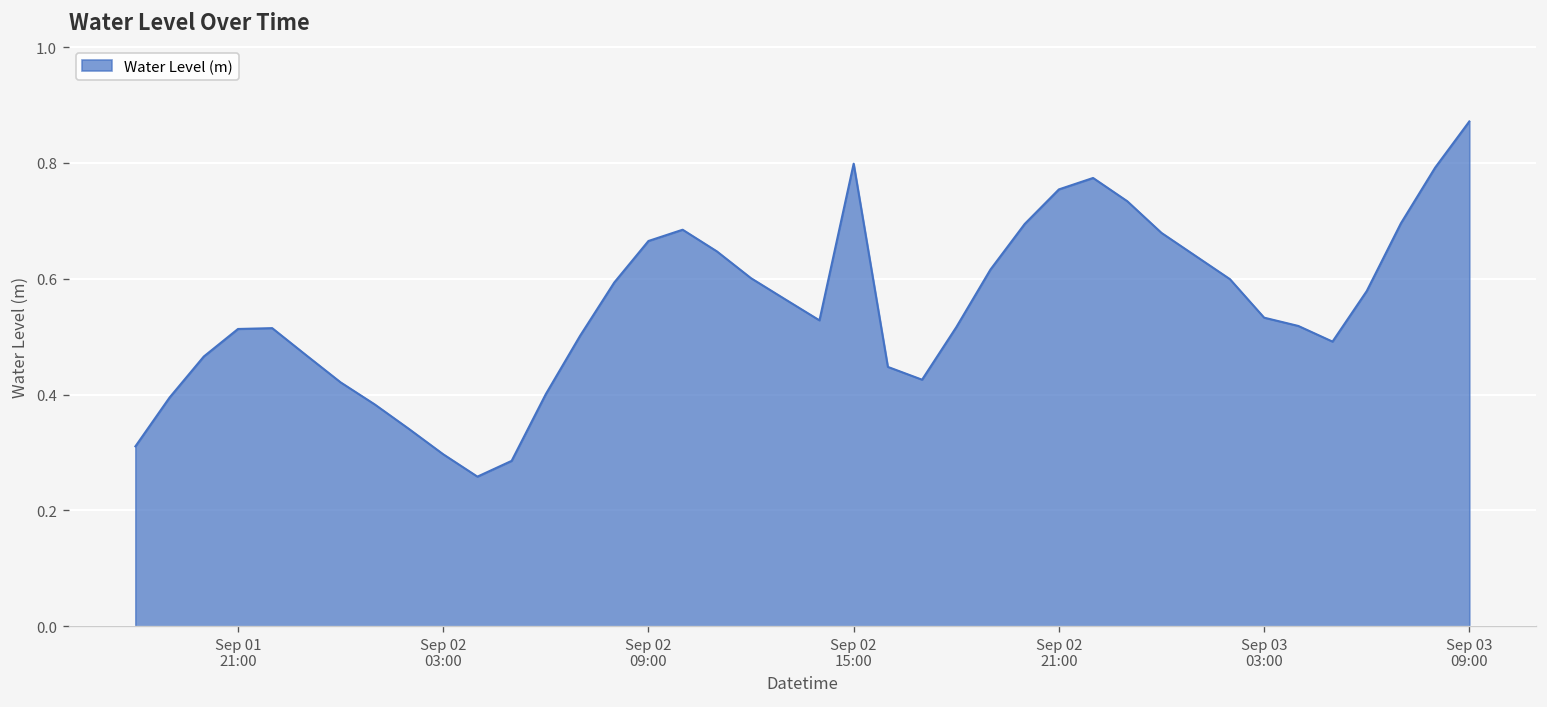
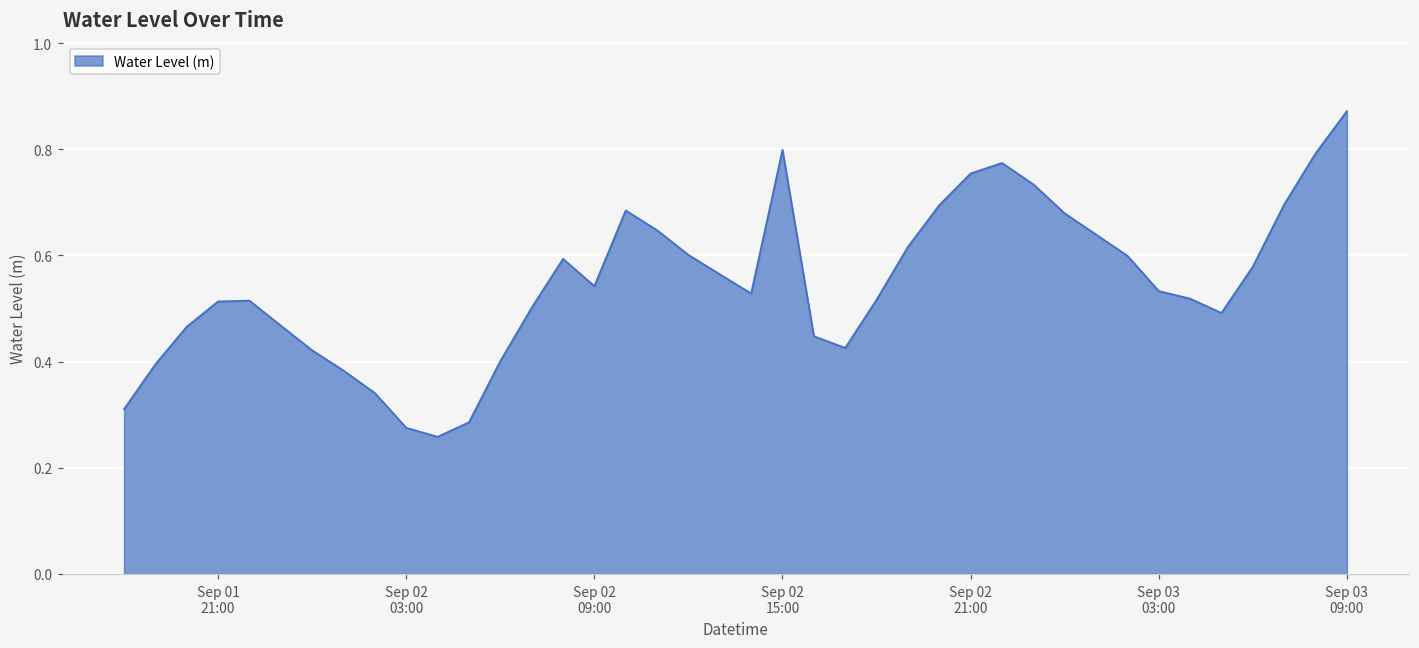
  {
    "Sep 01 21:00": 0.51,
-   "Sep 02 03:00": 0.30,
-   "Sep 02 09:00": 0.67,
+   "Sep 02 03:00": 0.28,
+   "Sep 02 09:00": 0.54,
    "Sep 02 15:00": 0.80,
    "Sep 02 21:00": 0.75,
    "Sep 03 03:00": 0.53,
    "Sep 03 09:00": 0.87
  }
